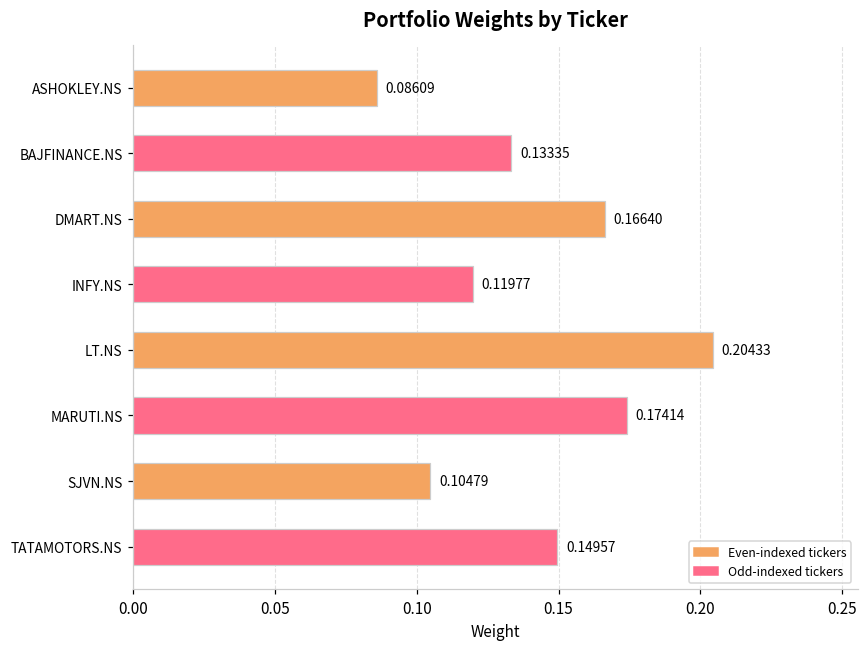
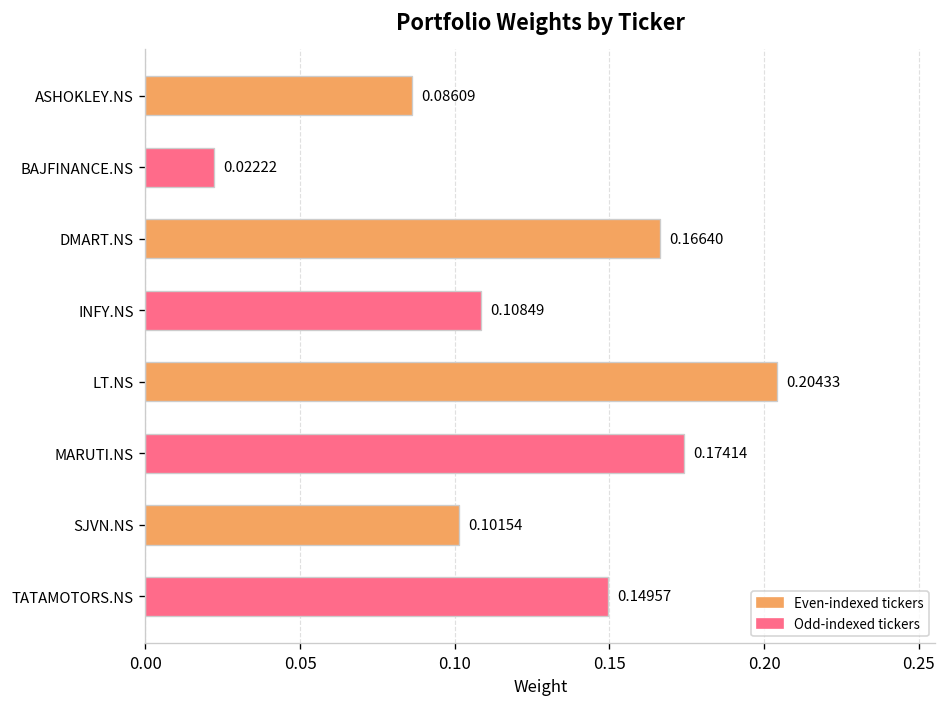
  {
    "ASHOKLEY.NS": 0.08609,
-   "BAJFINANCE.NS": 0.13335,
+   "BAJFINANCE.NS": 0.02222,
    "DMART.NS": 0.16640,
-   "INFY.NS": 0.11977,
+   "INFY.NS": 0.10849,
    "LT.NS": 0.20433,
    "MARUTI.NS": 0.17414,
-   "SJVN.NS": 0.10479,
+   "SJVN.NS": 0.10154,
    "TATAMOTORS.NS": 0.14957
  }
